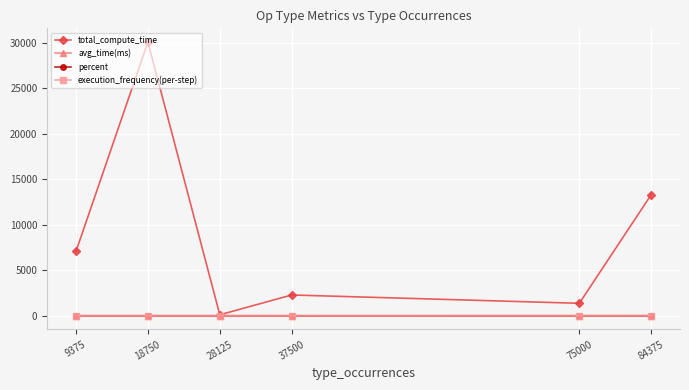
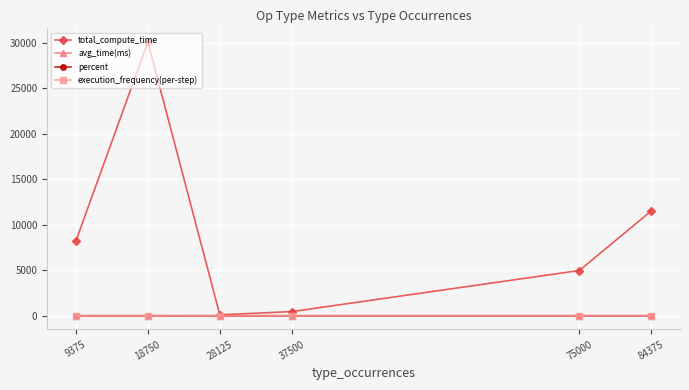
  {
    "total_compute_time": {
-     "9375": 7000,
-     "37500": 2000,
-     "75000": 1000,
-     "84375": 13000
+     "9375": 8000,
+     "37500": 0,
+     "75000": 5000,
+     "84375": 12000
    },
    "execution_frequency(per-step)": {
      "9375": 0,
      "18750": 0,
      "37500": 0,
      "75000": 0,
      "84375": 0
    }
  }
